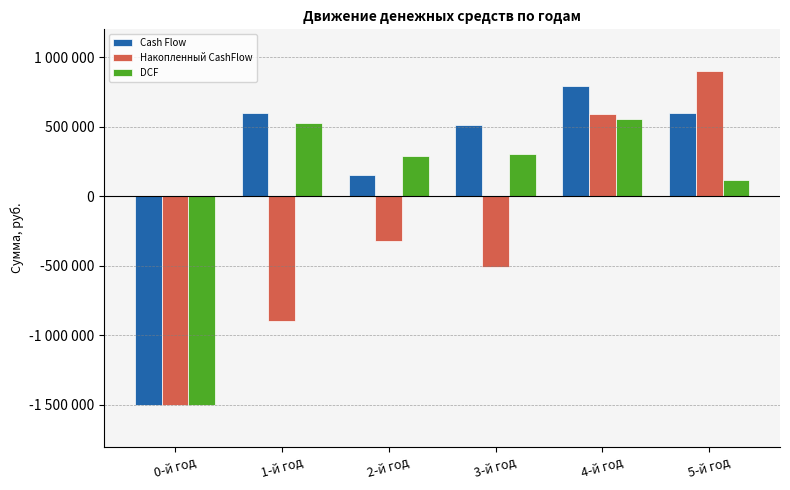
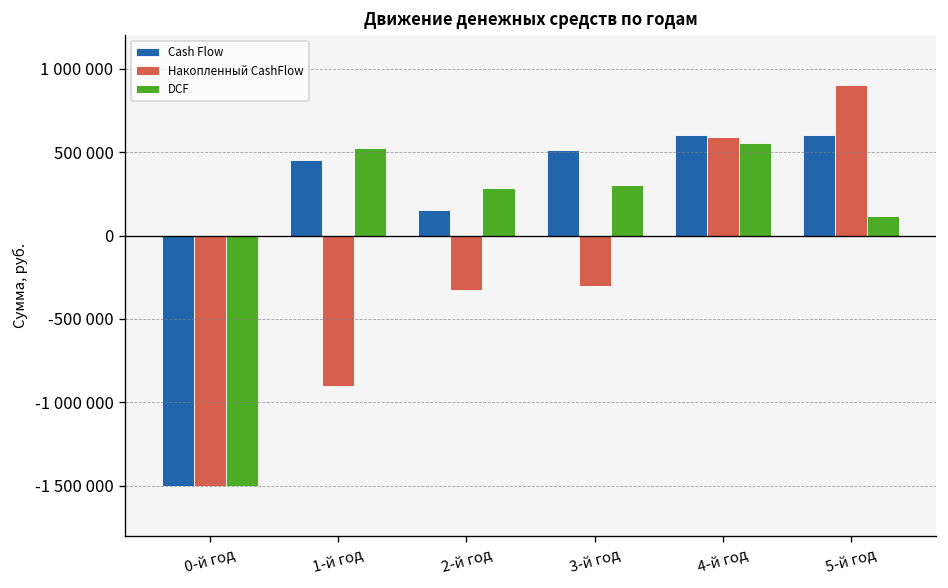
  {
    "Cash Flow": {
      "0-й год": -1500000,
-     "1-й год": 600000,
+     "1-й год": 450000,
      "2-й год": 150000,
      "3-й год": 510000,
-     "4-й год": 790000,
+     "4-й год": 600000,
      "5-й год": 600000
    },
    "Накопленный CashFlow": {
      "0-й год": -1500000,
      "1-й год": -900000,
      "2-й год": -320000,
-     "3-й год": -510000,
+     "3-й год": -300000,
      "4-й год": 590000,
      "5-й год": 900000
    },
    "DCF": {
      "0-й год": -1500000,
      "1-й год": 530000,
      "2-й год": 290000,
      "3-й год": 300000,
      "4-й год": 550000,
      "5-й год": 120000
    }
  }
